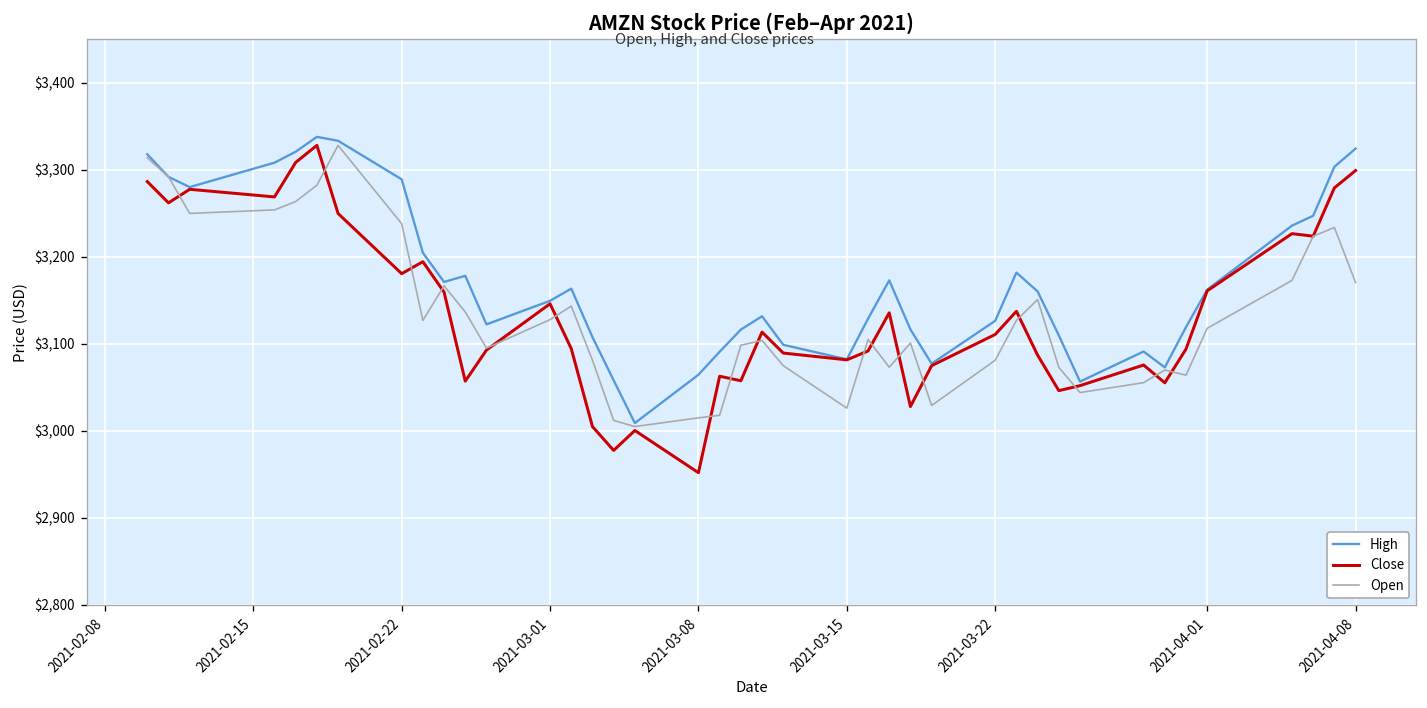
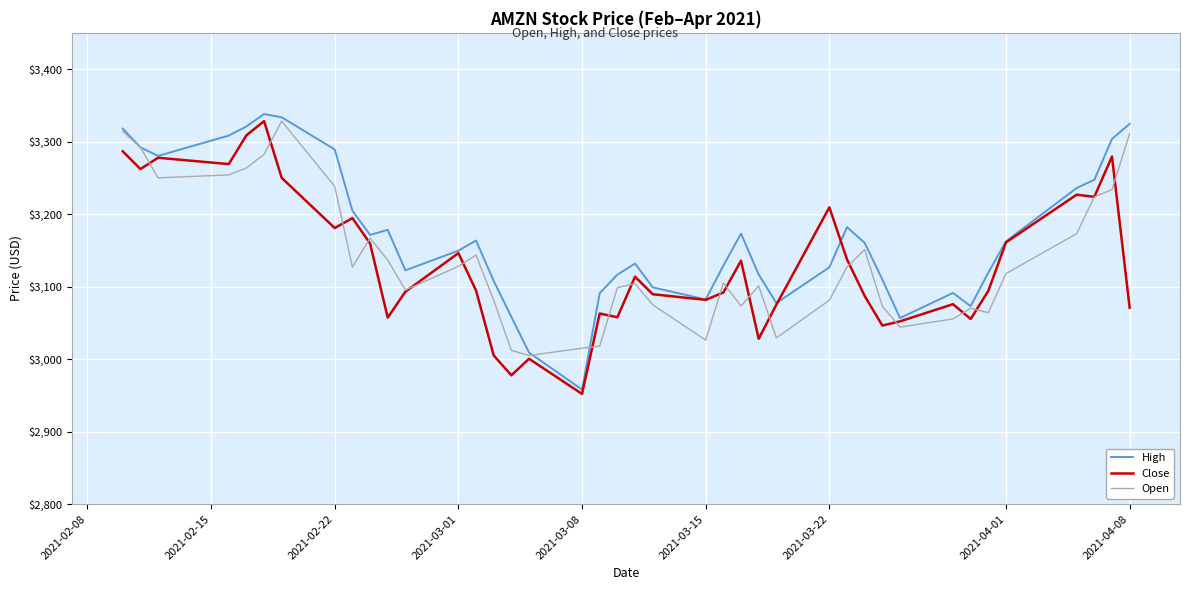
  {
    "High": {
      "2021-02-22": "$3,290",
-     "2021-03-08": "$3,060",
+     "2021-03-08": "$2,960",
      "2021-03-22": "$3,130",
      "2021-04-08": "$3,320"
    },
    "Close": {
      "2021-02-22": "$3,180",
      "2021-03-08": "$2,950",
-     "2021-03-22": "$3,110",
-     "2021-04-08": "$3,300"
+     "2021-03-22": "$3,210",
+     "2021-04-08": "$3,070"
    },
    "Open": {
      "2021-02-22": "$3,240",
      "2021-03-01": "$3,130",
      "2021-03-08": "$3,020",
      "2021-03-15": "$3,030",
      "2021-03-22": "$3,080",
      "2021-04-01": "$3,120",
-     "2021-04-08": "$3,170"
+     "2021-04-08": "$3,310"
    }
  }
